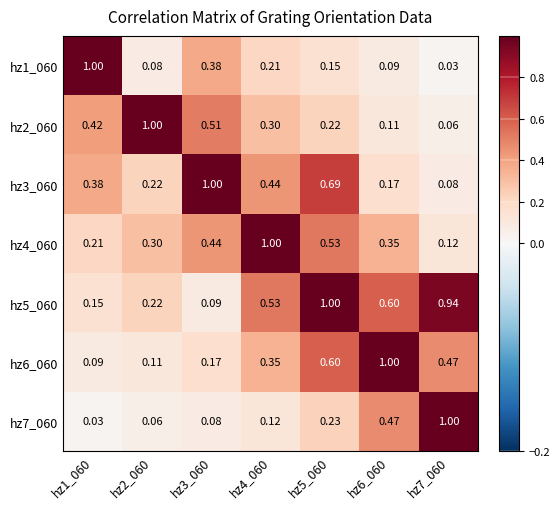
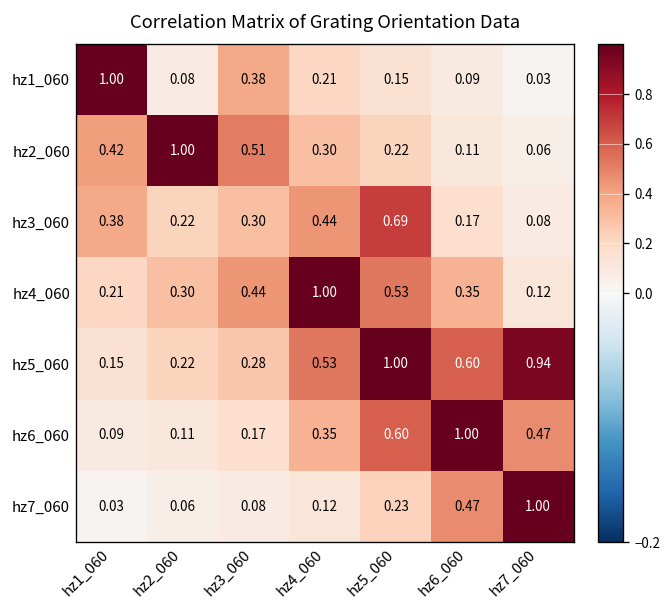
  {
    "hz1_060": {
      "hz1_060": 1.00,
      "hz2_060": 0.08,
      "hz3_060": 0.38,
      "hz4_060": 0.21,
      "hz5_060": 0.15,
      "hz6_060": 0.09,
      "hz7_060": 0.03
    },
    "hz2_060": {
      "hz1_060": 0.42,
      "hz2_060": 1.00,
      "hz3_060": 0.51,
      "hz4_060": 0.30,
      "hz5_060": 0.22,
      "hz6_060": 0.11,
      "hz7_060": 0.06
    },
    "hz3_060": {
      "hz1_060": 0.38,
      "hz2_060": 0.22,
-     "hz3_060": 1.00,
+     "hz3_060": 0.30,
      "hz4_060": 0.44,
      "hz5_060": 0.69,
      "hz6_060": 0.17,
      "hz7_060": 0.08
    },
    "hz4_060": {
      "hz1_060": 0.21,
      "hz2_060": 0.30,
      "hz3_060": 0.44,
      "hz4_060": 1.00,
      "hz5_060": 0.53,
      "hz6_060": 0.35,
      "hz7_060": 0.12
    },
    "hz5_060": {
      "hz1_060": 0.15,
      "hz2_060": 0.22,
-     "hz3_060": 0.09,
+     "hz3_060": 0.28,
      "hz4_060": 0.53,
      "hz5_060": 1.00,
      "hz6_060": 0.60,
      "hz7_060": 0.94
    },
    "hz6_060": {
      "hz1_060": 0.09,
      "hz2_060": 0.11,
      "hz3_060": 0.17,
      "hz4_060": 0.35,
      "hz5_060": 0.60,
      "hz6_060": 1.00,
      "hz7_060": 0.47
    },
    "hz7_060": {
      "hz1_060": 0.03,
      "hz2_060": 0.06,
      "hz3_060": 0.08,
      "hz4_060": 0.12,
      "hz5_060": 0.23,
      "hz6_060": 0.47,
      "hz7_060": 1.00
    }
  }
